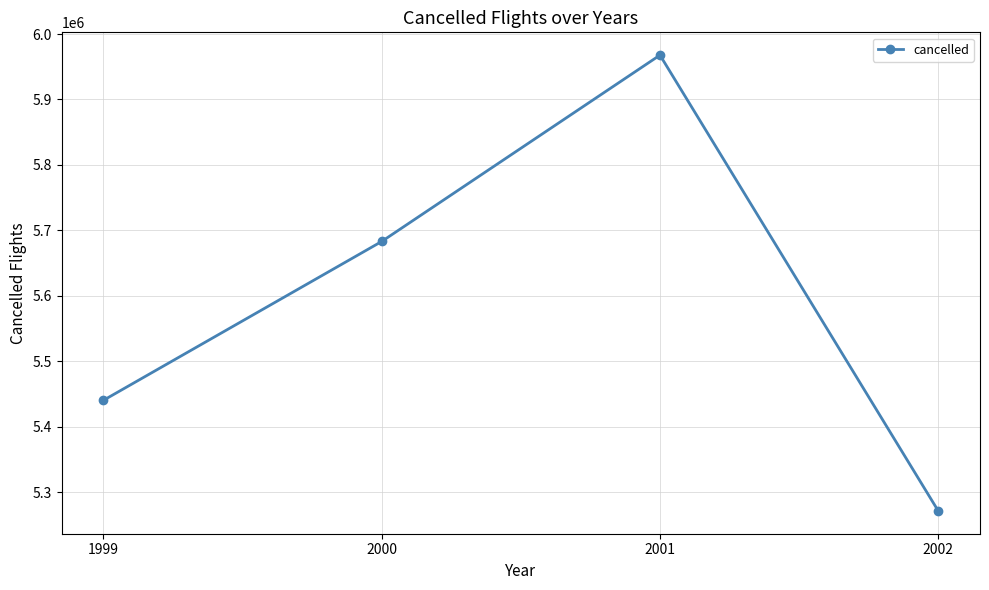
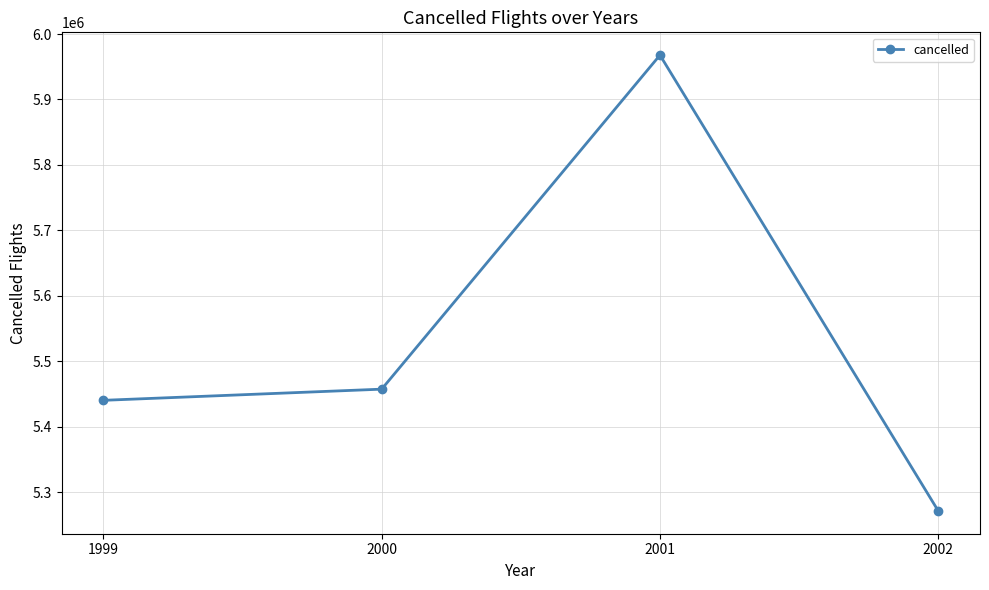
  {
    "1999": 5440000,
-   "2000": 5680000,
+   "2000": 5460000,
    "2001": 5970000,
    "2002": 5270000
  }
